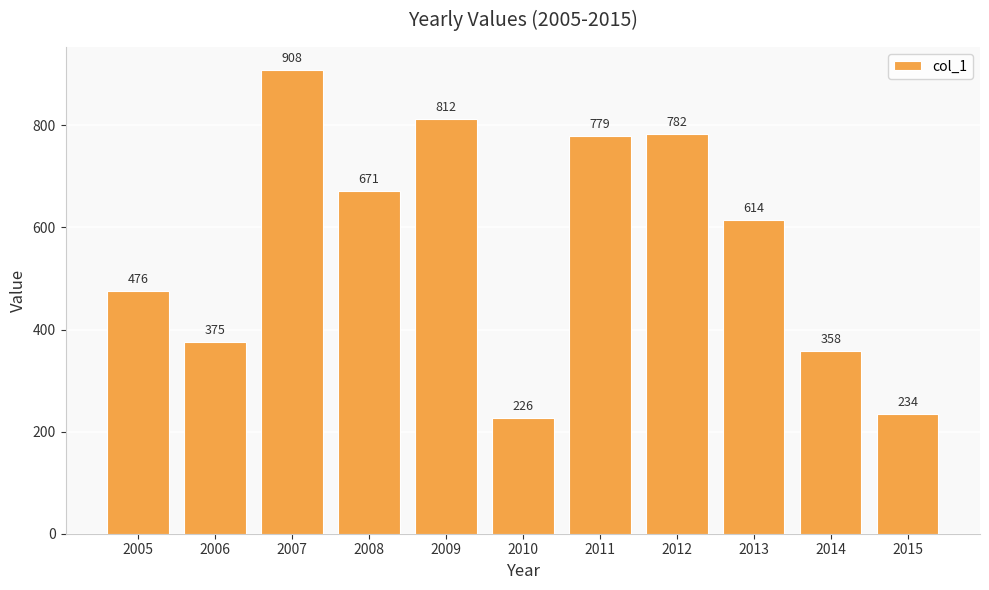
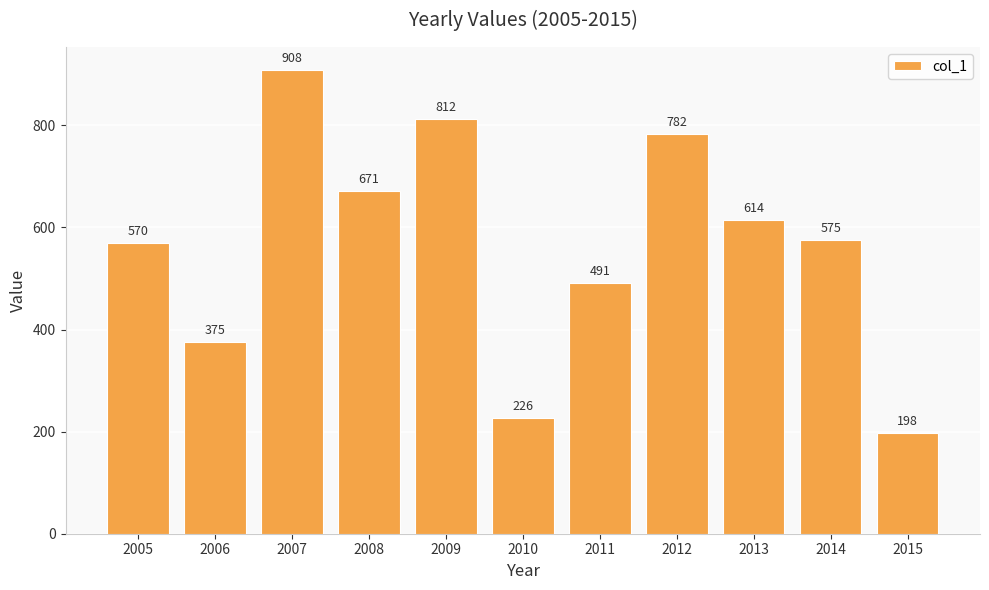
  {
-   "2005": 476,
+   "2005": 570,
    "2006": 375,
    "2007": 908,
    "2008": 671,
    "2009": 812,
    "2010": 226,
-   "2011": 779,
+   "2011": 491,
    "2012": 782,
    "2013": 614,
-   "2014": 358,
-   "2015": 234
+   "2014": 575,
+   "2015": 198
  }
